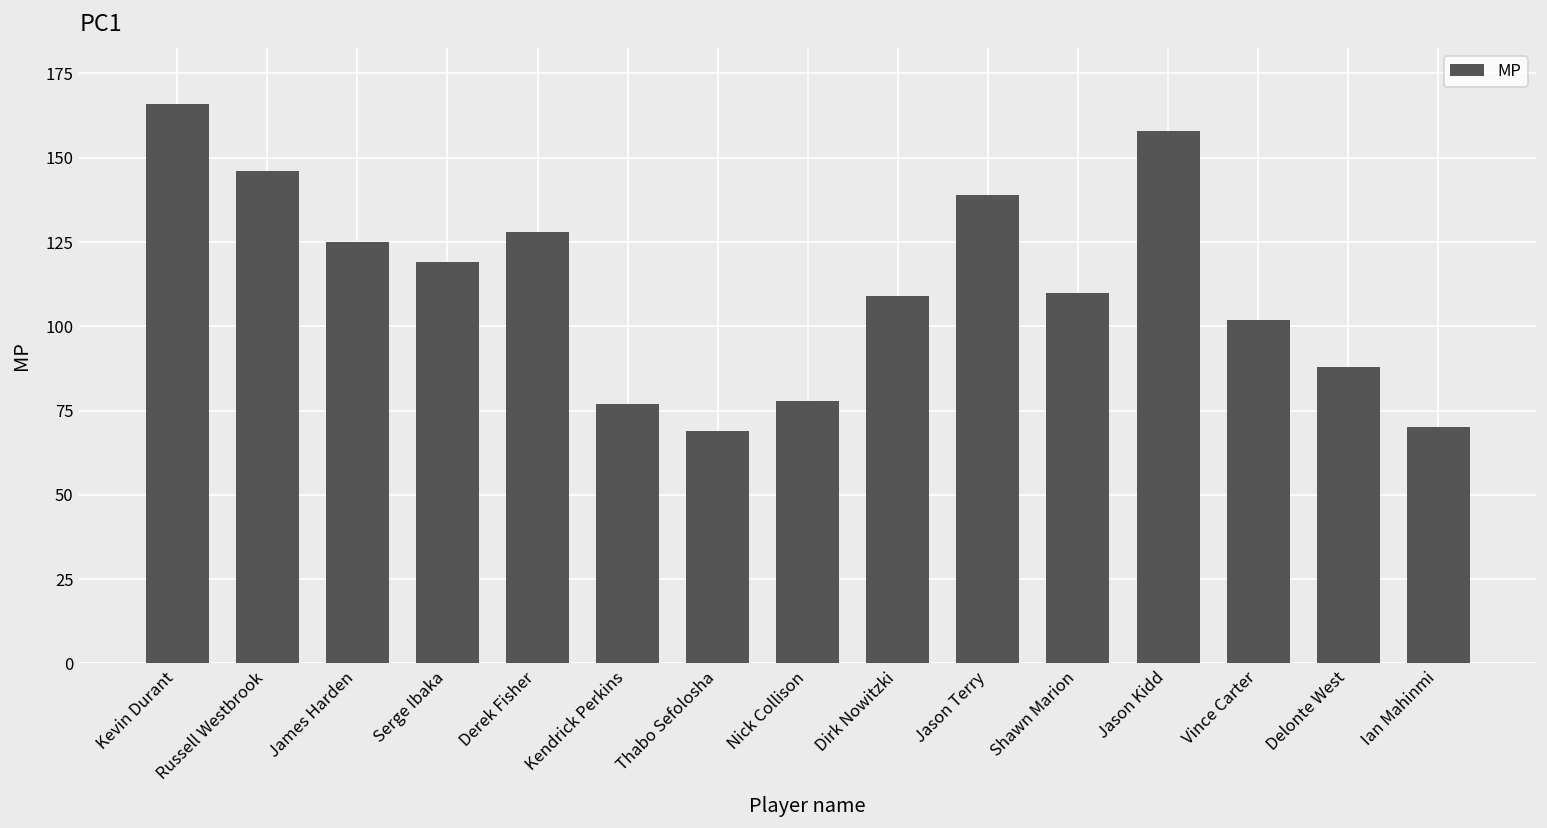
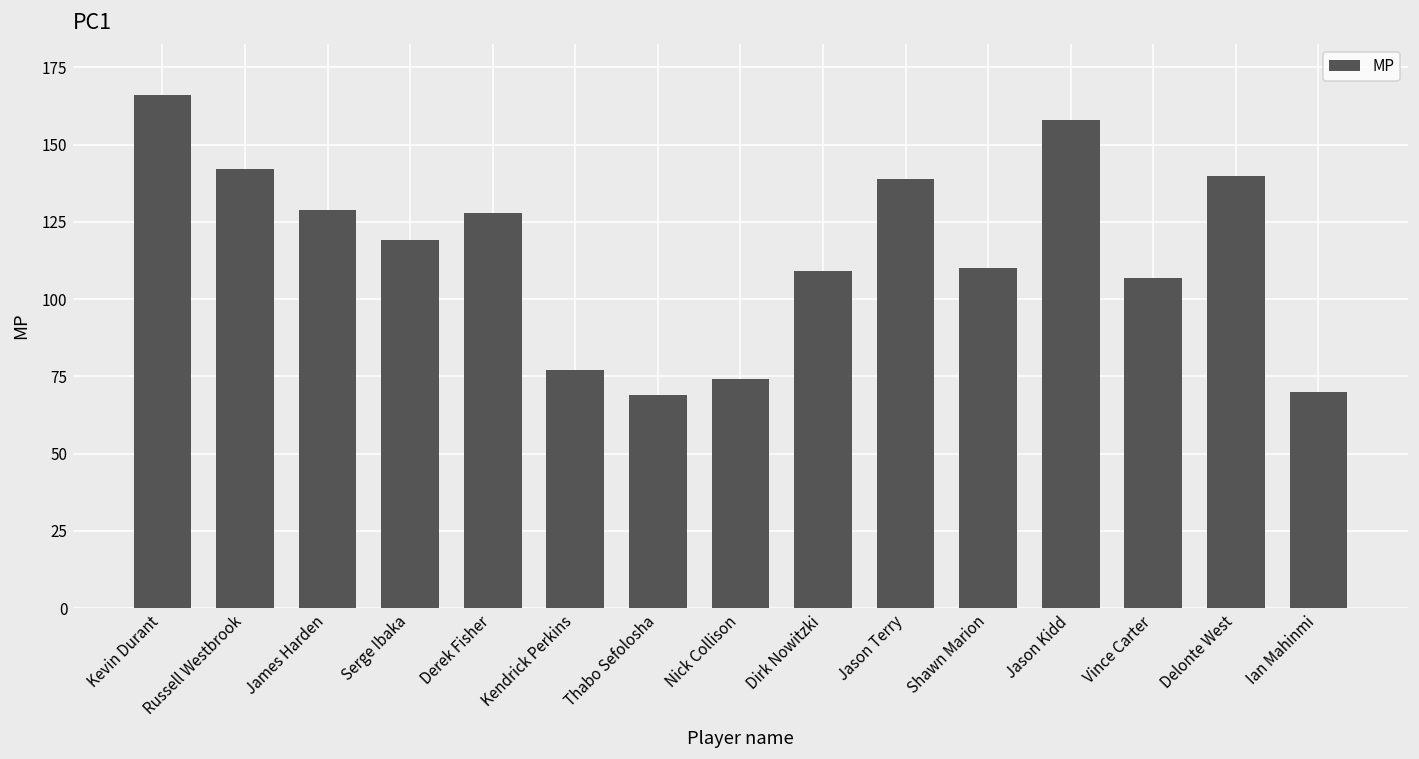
  {
    "Kevin Durant": 166,
-   "Russell Westbrook": 146,
-   "James Harden": 125,
+   "Russell Westbrook": 142,
+   "James Harden": 129,
    "Serge Ibaka": 119,
    "Derek Fisher": 128,
    "Kendrick Perkins": 77,
    "Thabo Sefolosha": 69,
-   "Nick Collison": 78,
+   "Nick Collison": 74,
    "Dirk Nowitzki": 109,
    "Jason Terry": 139,
    "Shawn Marion": 110,
    "Jason Kidd": 158,
-   "Vince Carter": 102,
-   "Delonte West": 88,
+   "Vince Carter": 107,
+   "Delonte West": 140,
    "Ian Mahinmi": 70
  }
